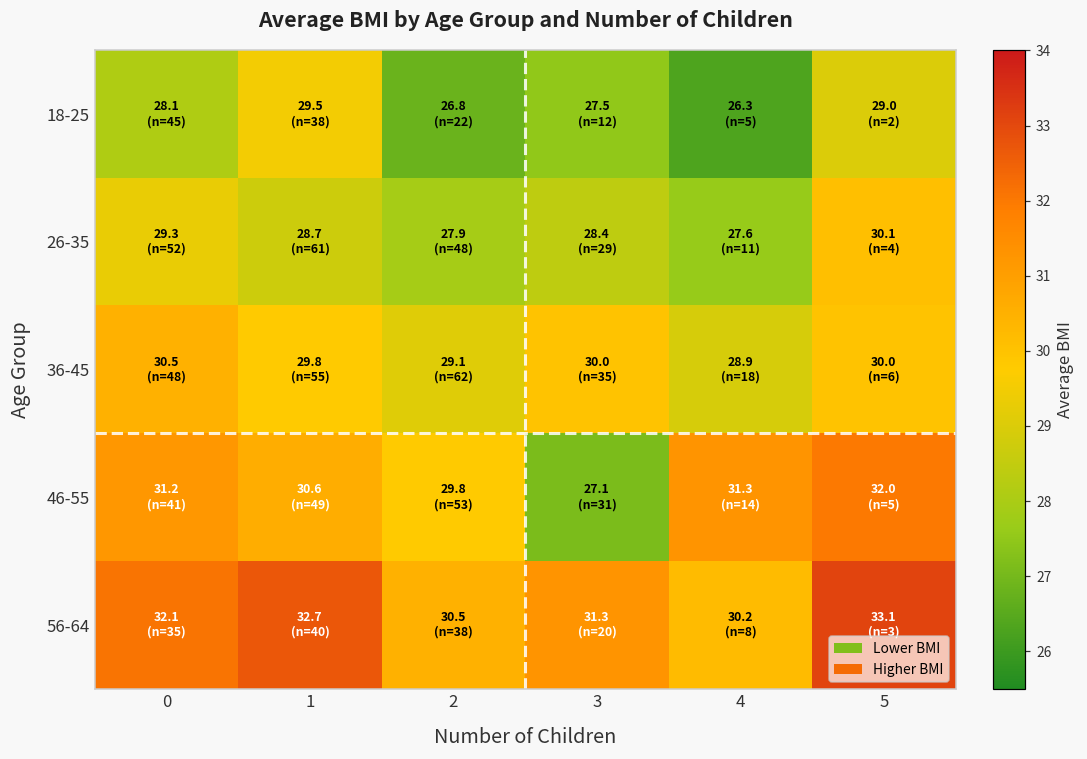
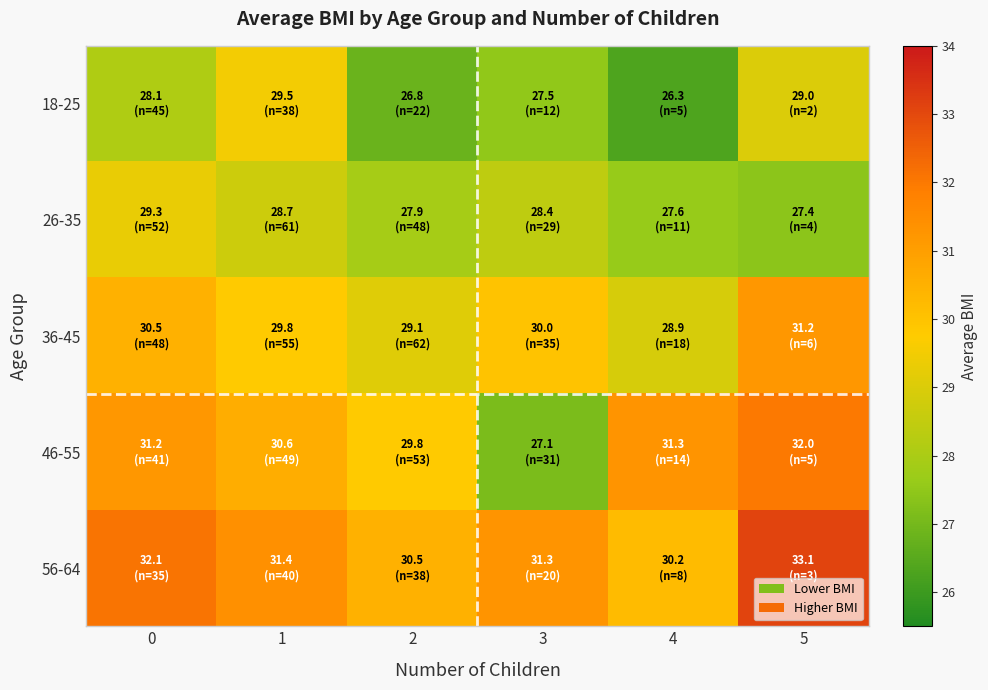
  {
    "26-35": {
-     "5": 30.1
+     "5": 27.4
    },
    "36-45": {
-     "5": 30.0
+     "5": 31.2
    },
    "56-64": {
-     "1": 32.7
+     "1": 31.4
    }
  }
